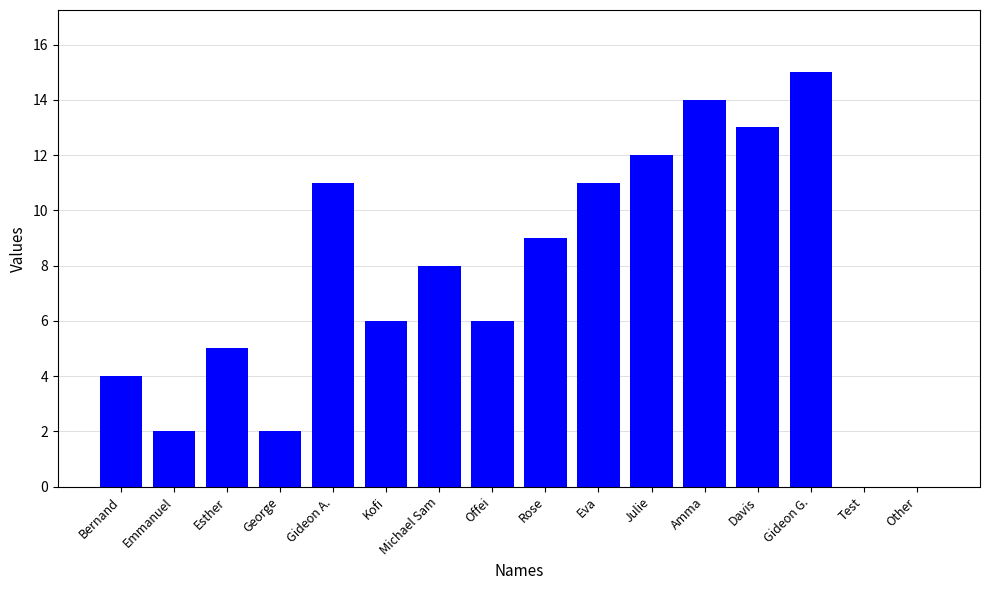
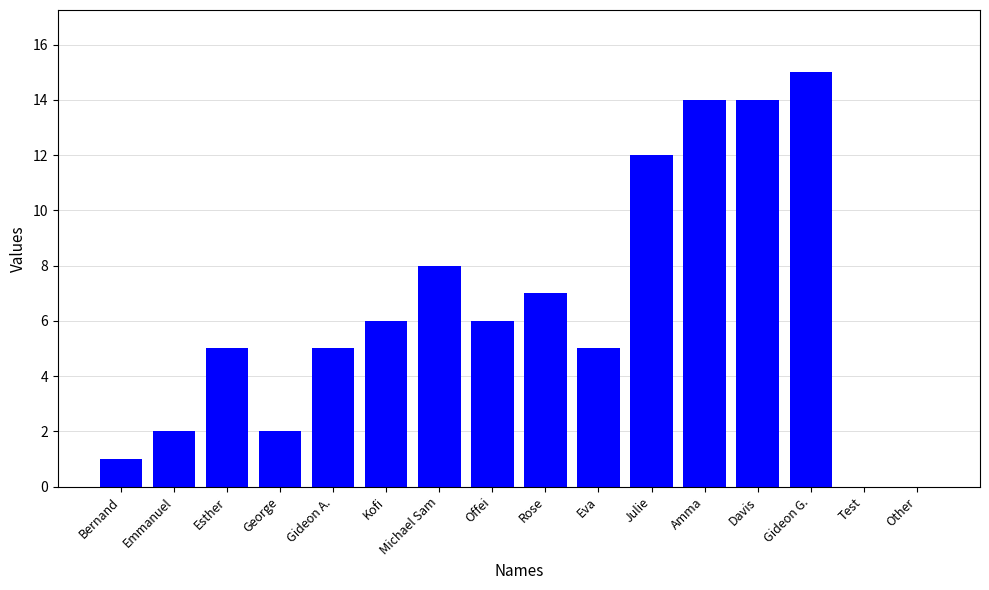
  {
-   "Bernand": 4,
+   "Bernand": 1,
    "Emmanuel": 2,
    "Esther": 5,
    "George": 2,
-   "Gideon A.": 11,
+   "Gideon A.": 5,
    "Kofi": 6,
    "Michael Sam": 8,
    "Offei": 6,
-   "Rose": 9,
-   "Eva": 11,
+   "Rose": 7,
+   "Eva": 5,
    "Julie": 12,
    "Amma": 14,
-   "Davis": 13,
+   "Davis": 14,
    "Gideon G.": 15,
    "Test": 0,
    "Other": 0
  }
